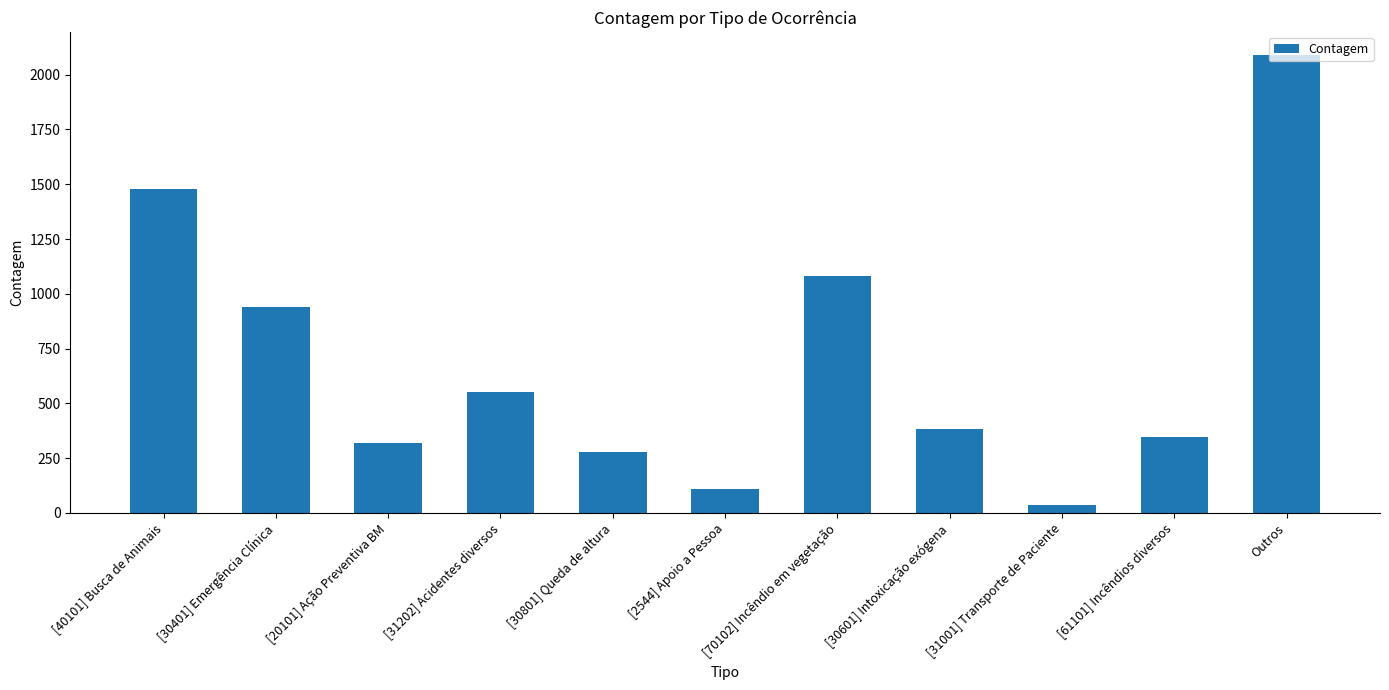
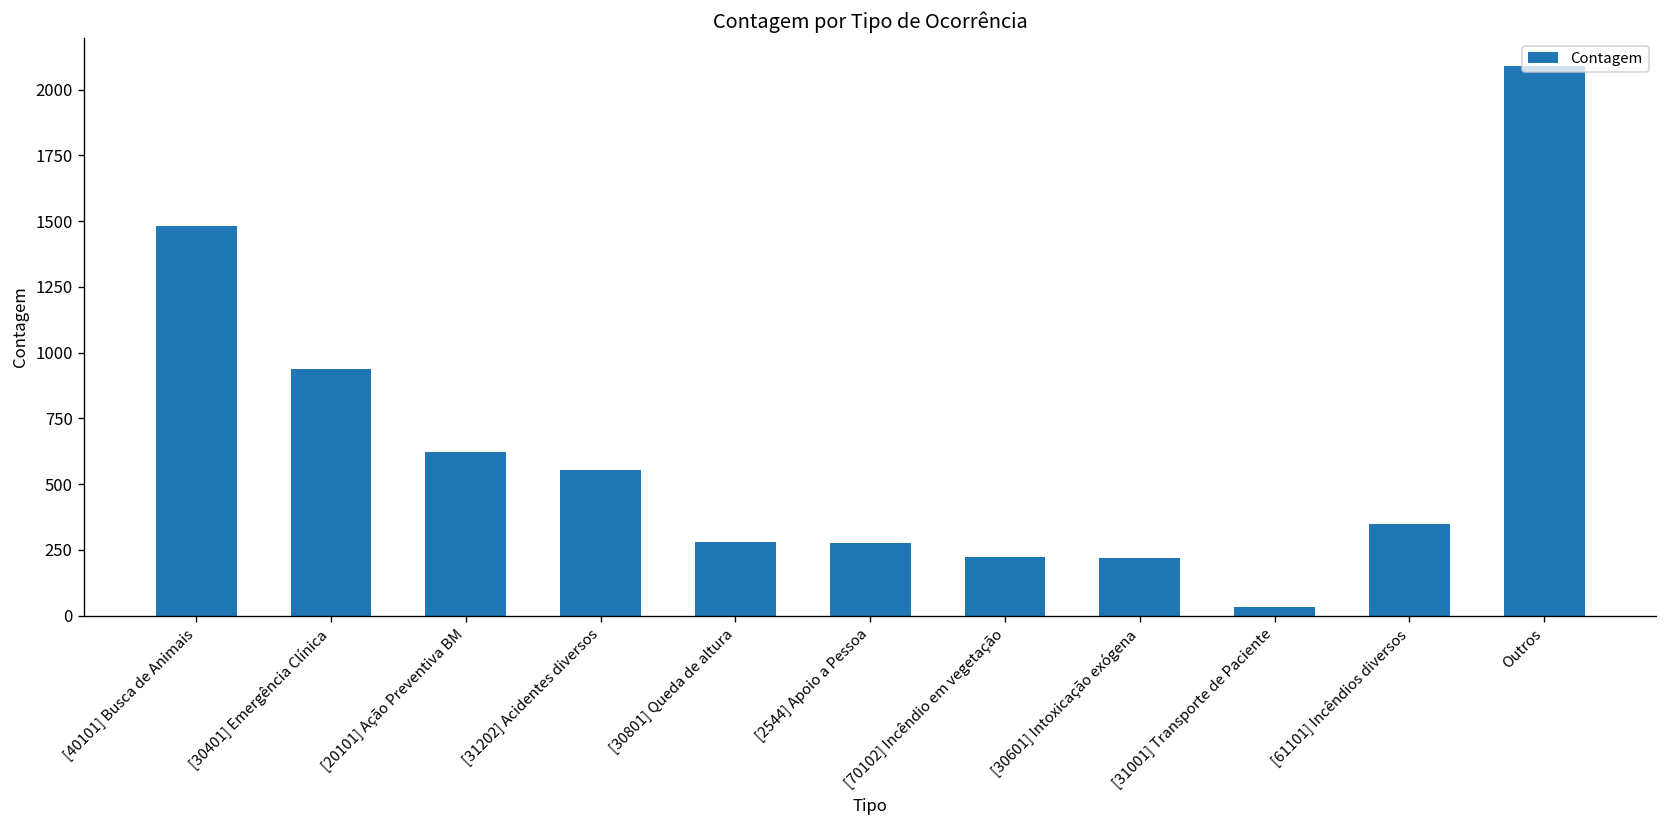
  {
    "[40101] Busca de Animais": 1480,
    "[30401] Emergência Clínica": 940,
-   "[20101] Ação Preventiva BM": 320,
+   "[20101] Ação Preventiva BM": 620,
    "[31202] Acidentes diversos": 550,
    "[30801] Queda de altura": 280,
-   "[2544] Apoio a Pessoa": 110,
-   "[70102] Incêndio em vegetação": 1080,
-   "[30601] Intoxicação exógena": 390,
+   "[2544] Apoio a Pessoa": 280,
+   "[70102] Incêndio em vegetação": 220,
+   "[30601] Intoxicação exógena": 220,
    "[31001] Transporte de Paciente": 30,
    "[61101] Incêndios diversos": 350
  }
